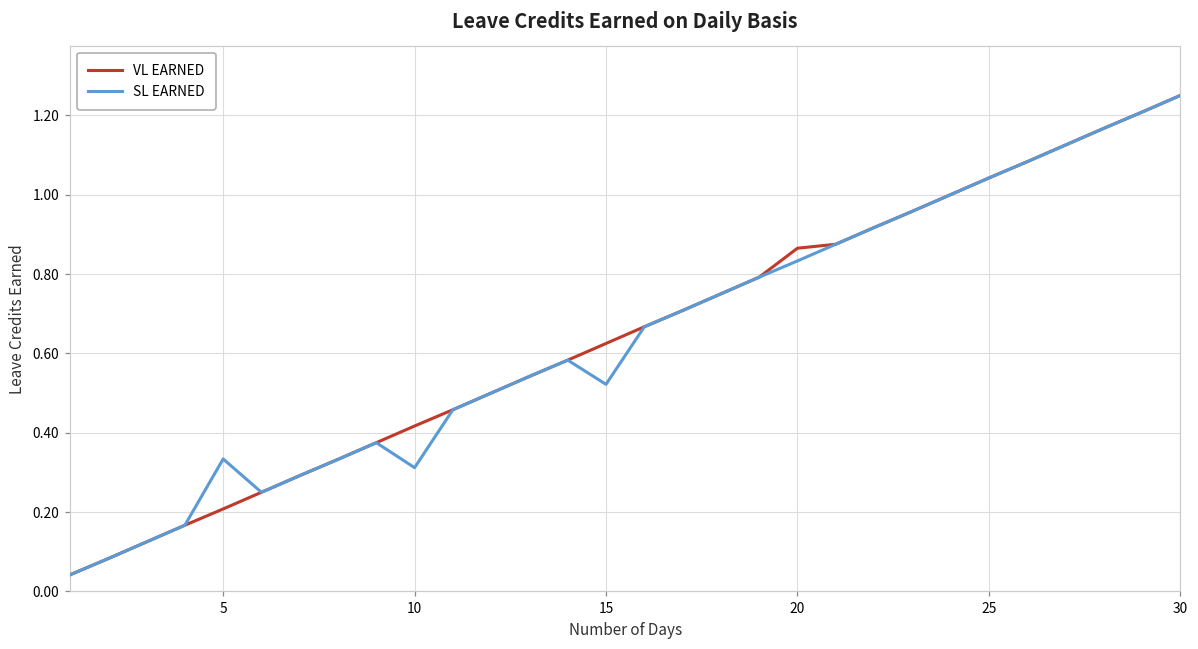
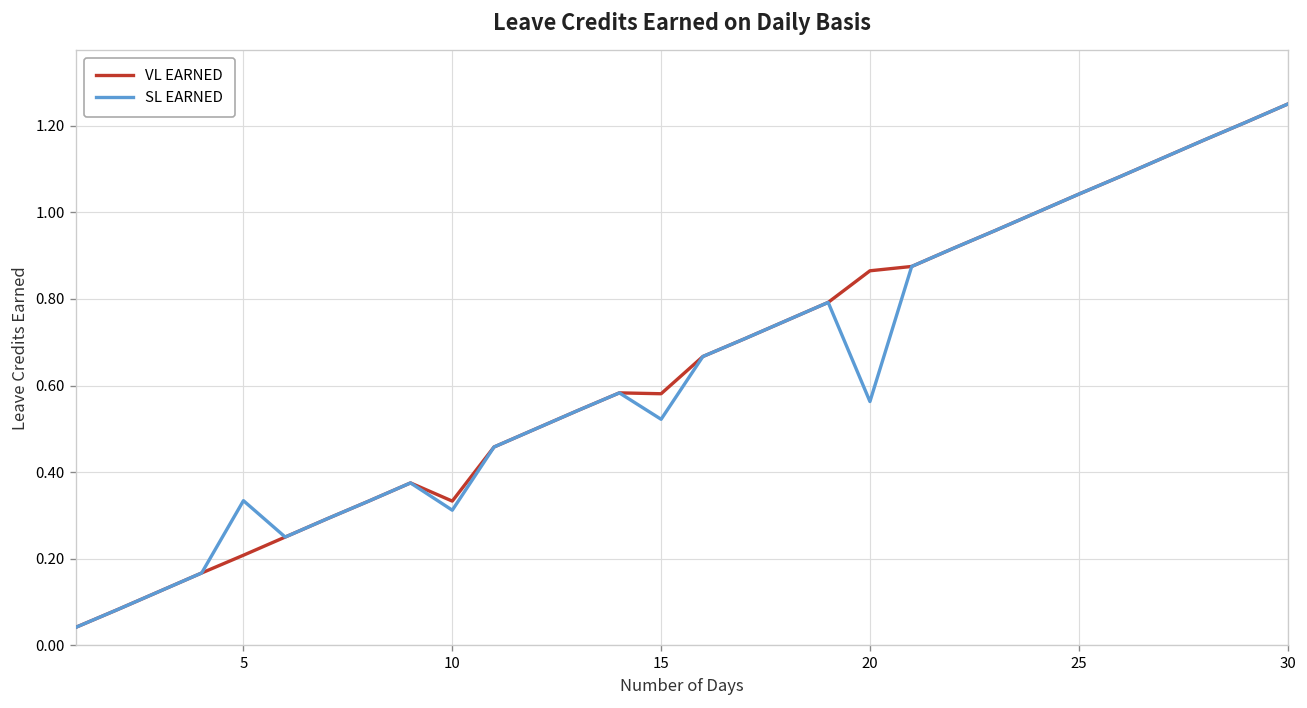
  {
    "VL EARNED": {
      "5": 0.21,
-     "10": 0.42,
-     "15": 0.63,
+     "10": 0.33,
+     "15": 0.58,
      "20": 0.87
    },
    "SL EARNED": {
      "5": 0.33,
      "10": 0.31,
      "15": 0.52,
-     "20": 0.83
+     "20": 0.56
    }
  }
